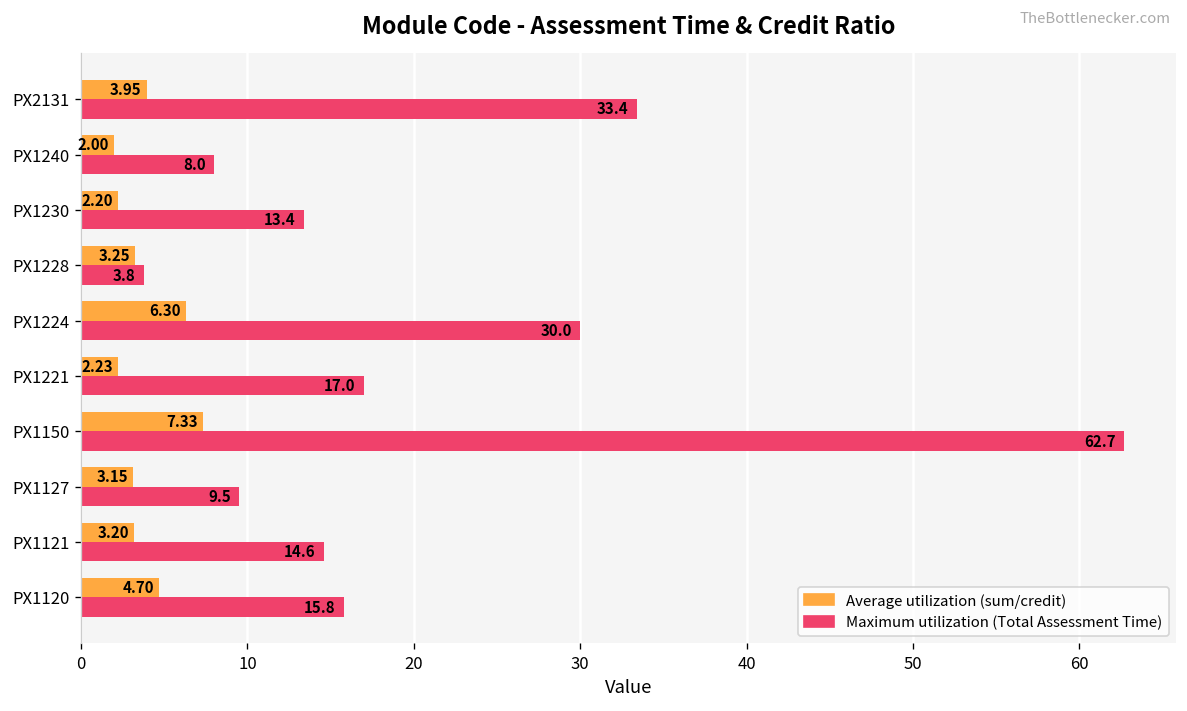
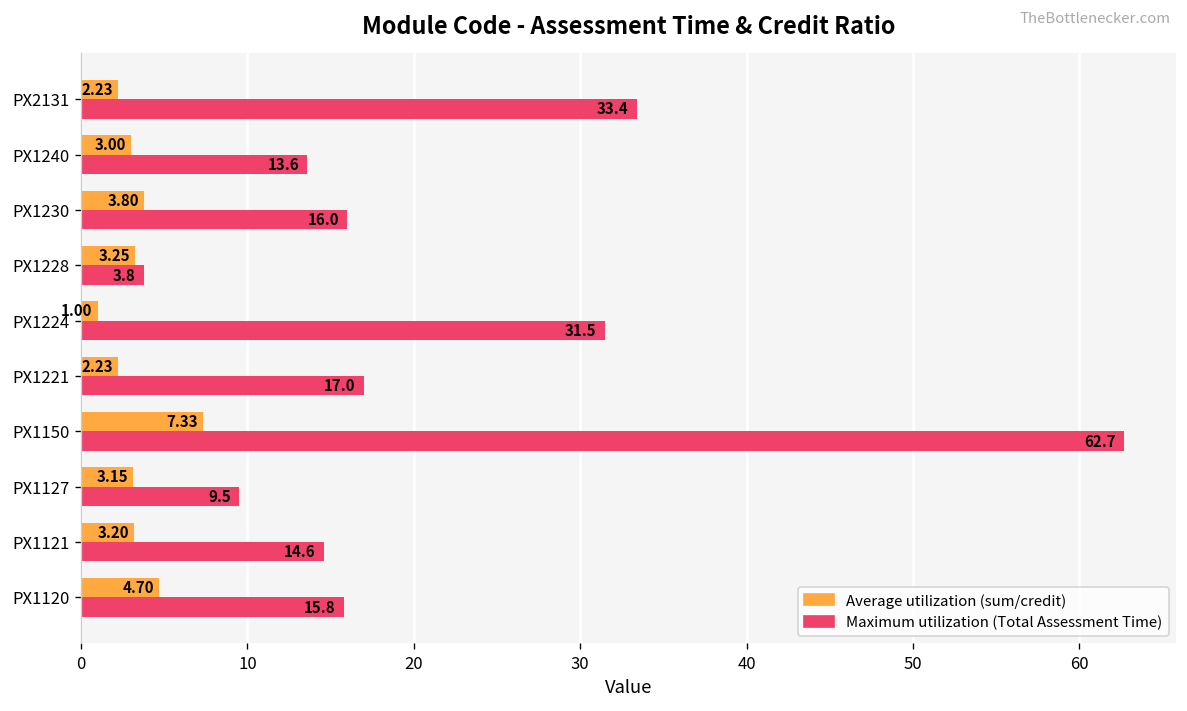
  {
    "Average utilization (sum/credit)": {
-     "PX2131": 3.95,
-     "PX1240": 2.00,
-     "PX1230": 2.20,
+     "PX2131": 2.23,
+     "PX1240": 3.00,
+     "PX1230": 3.80,
      "PX1228": 3.25,
-     "PX1224": 6.30,
+     "PX1224": 1.00,
      "PX1221": 2.23,
      "PX1150": 7.33,
      "PX1127": 3.15,
      "PX1121": 3.20,
      "PX1120": 4.70
    },
    "Maximum utilization (Total Assessment Time)": {
      "PX2131": 33.4,
-     "PX1240": 8.0,
-     "PX1230": 13.4,
+     "PX1240": 13.6,
+     "PX1230": 16.0,
      "PX1228": 3.8,
-     "PX1224": 30.0,
+     "PX1224": 31.5,
      "PX1221": 17.0,
      "PX1150": 62.7,
      "PX1127": 9.5,
      "PX1121": 14.6,
      "PX1120": 15.8
    }
  }
